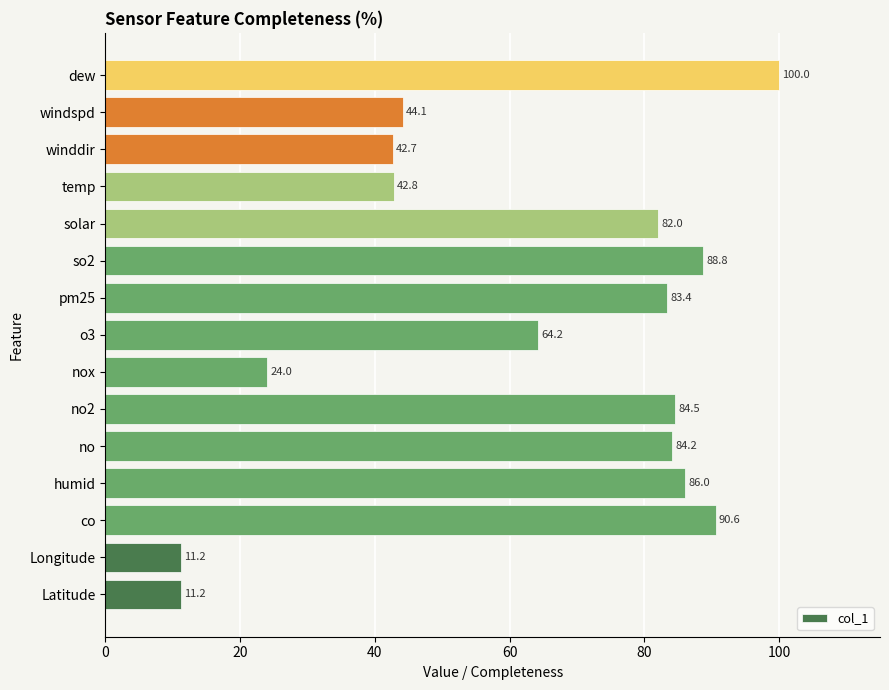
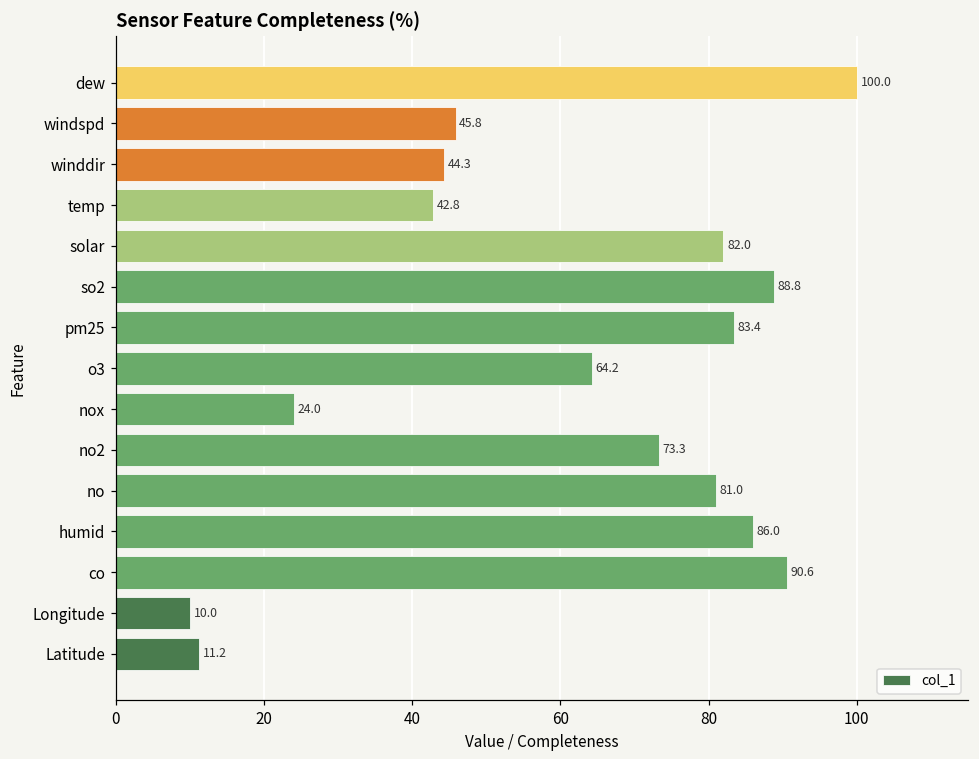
  {
    "dew": 100.0,
-   "windspd": 44.1,
-   "winddir": 42.7,
+   "windspd": 45.8,
+   "winddir": 44.3,
    "temp": 42.8,
    "solar": 82.0,
    "so2": 88.8,
    "pm25": 83.4,
    "o3": 64.2,
    "nox": 24.0,
-   "no2": 84.5,
-   "no": 84.2,
+   "no2": 73.3,
+   "no": 81.0,
    "humid": 86.0,
    "co": 90.6,
-   "Longitude": 11.2,
+   "Longitude": 10.0,
    "Latitude": 11.2
  }
